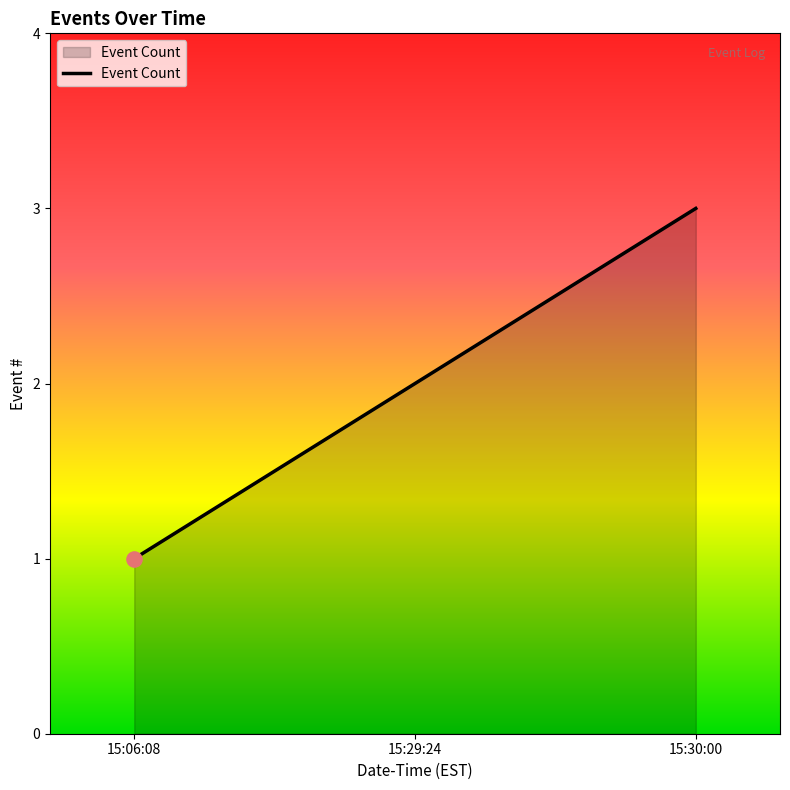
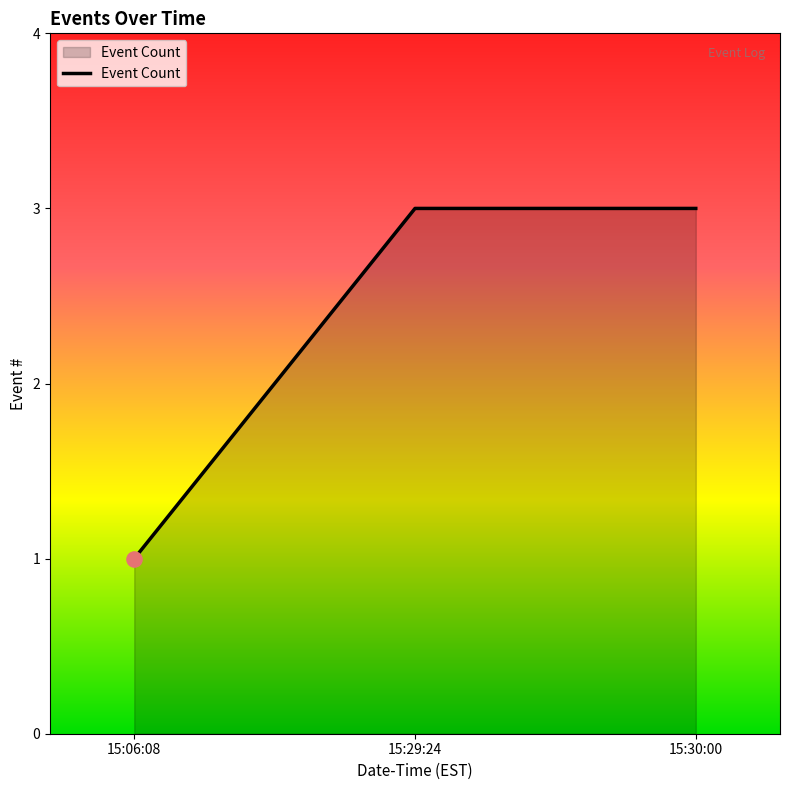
  {
    "Event Count": {
-     "15:29:24": 2,
+     "15:29:24": 3,
      "15:30:00": 3
    }
  }
